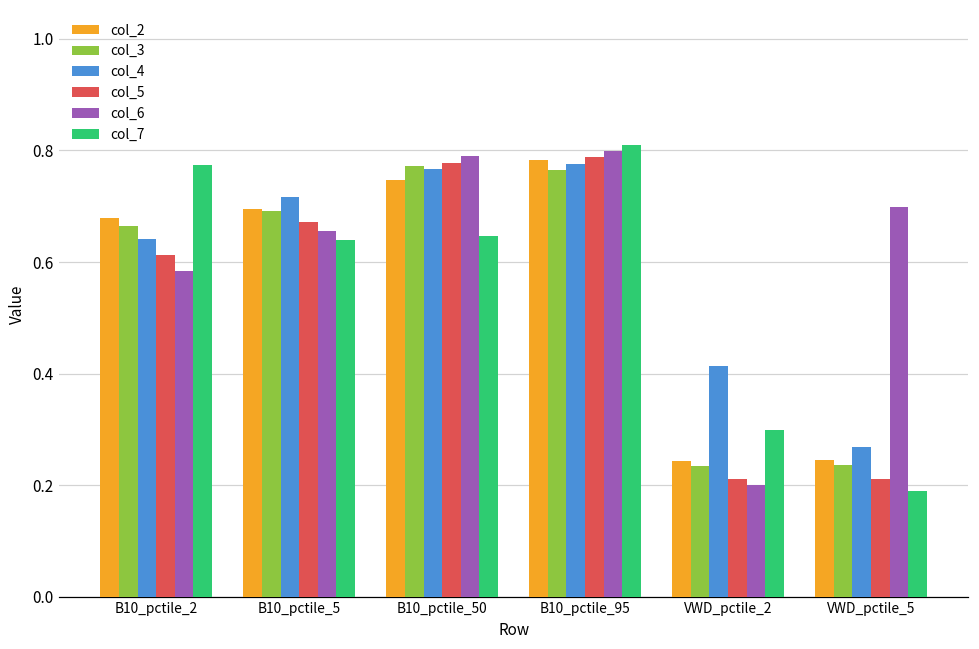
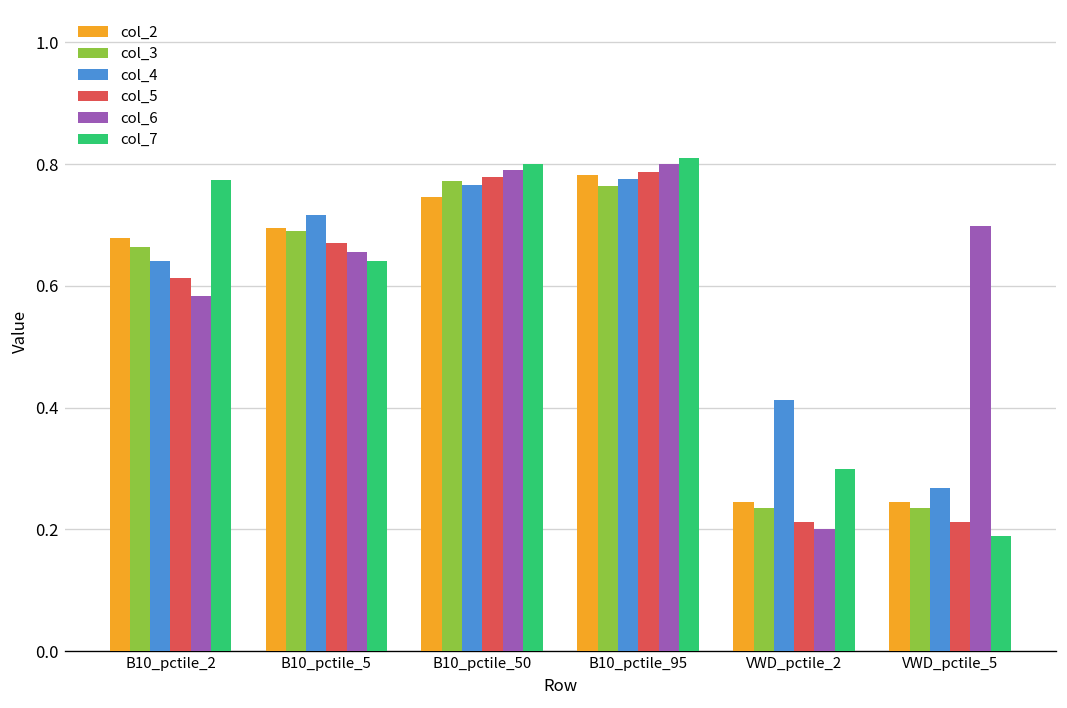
  {
    "col_2": {
      "B10_pctile_2": 0.68,
      "B10_pctile_5": 0.70,
      "B10_pctile_50": 0.75,
      "B10_pctile_95": 0.78,
      "VWD_pctile_2": 0.24,
      "VWD_pctile_5": 0.24
    },
    "col_3": {
      "B10_pctile_2": 0.66,
      "B10_pctile_5": 0.69,
      "B10_pctile_50": 0.77,
      "B10_pctile_95": 0.76,
      "VWD_pctile_2": 0.24,
      "VWD_pctile_5": 0.24
    },
    "col_4": {
      "B10_pctile_2": 0.64,
      "B10_pctile_5": 0.72,
      "B10_pctile_50": 0.77,
      "B10_pctile_95": 0.78,
      "VWD_pctile_2": 0.41,
      "VWD_pctile_5": 0.27
    },
    "col_5": {
      "B10_pctile_2": 0.61,
      "B10_pctile_5": 0.67,
      "B10_pctile_50": 0.78,
      "B10_pctile_95": 0.79,
      "VWD_pctile_2": 0.21,
      "VWD_pctile_5": 0.21
    },
    "col_6": {
      "B10_pctile_2": 0.58,
      "B10_pctile_5": 0.66,
      "B10_pctile_50": 0.79,
      "B10_pctile_95": 0.80,
      "VWD_pctile_2": 0.20,
      "VWD_pctile_5": 0.70
    },
    "col_7": {
      "B10_pctile_2": 0.77,
      "B10_pctile_5": 0.64,
-     "B10_pctile_50": 0.65,
+     "B10_pctile_50": 0.80,
      "B10_pctile_95": 0.81,
      "VWD_pctile_2": 0.30,
      "VWD_pctile_5": 0.19
    }
  }
